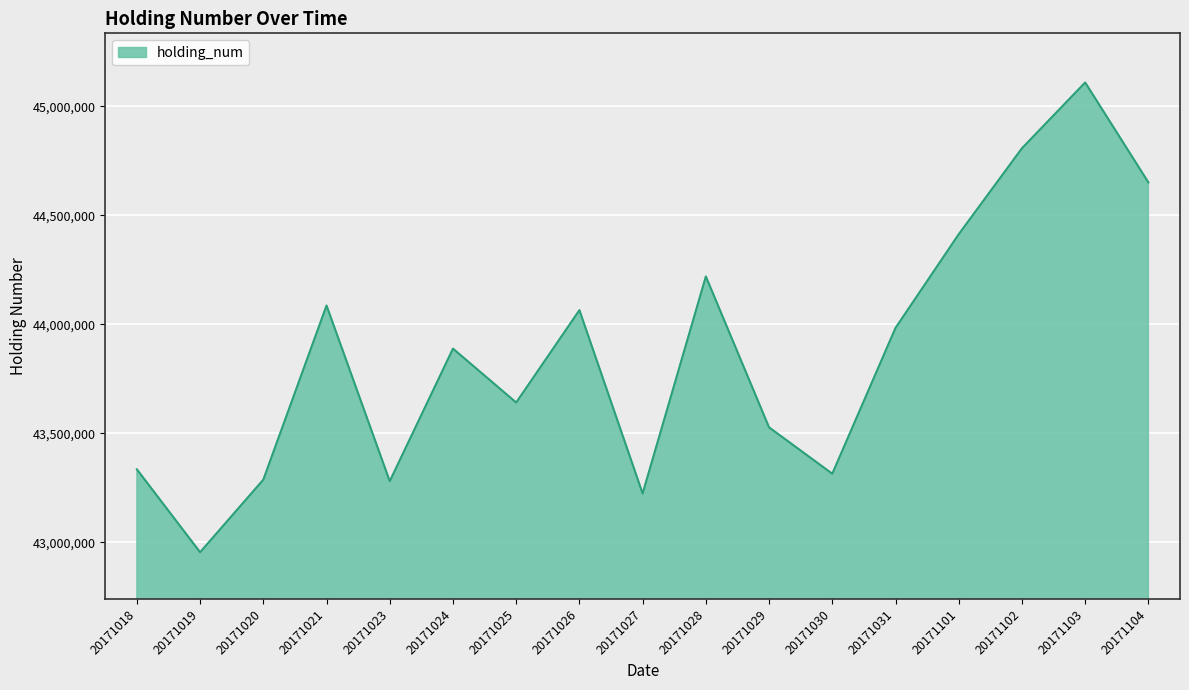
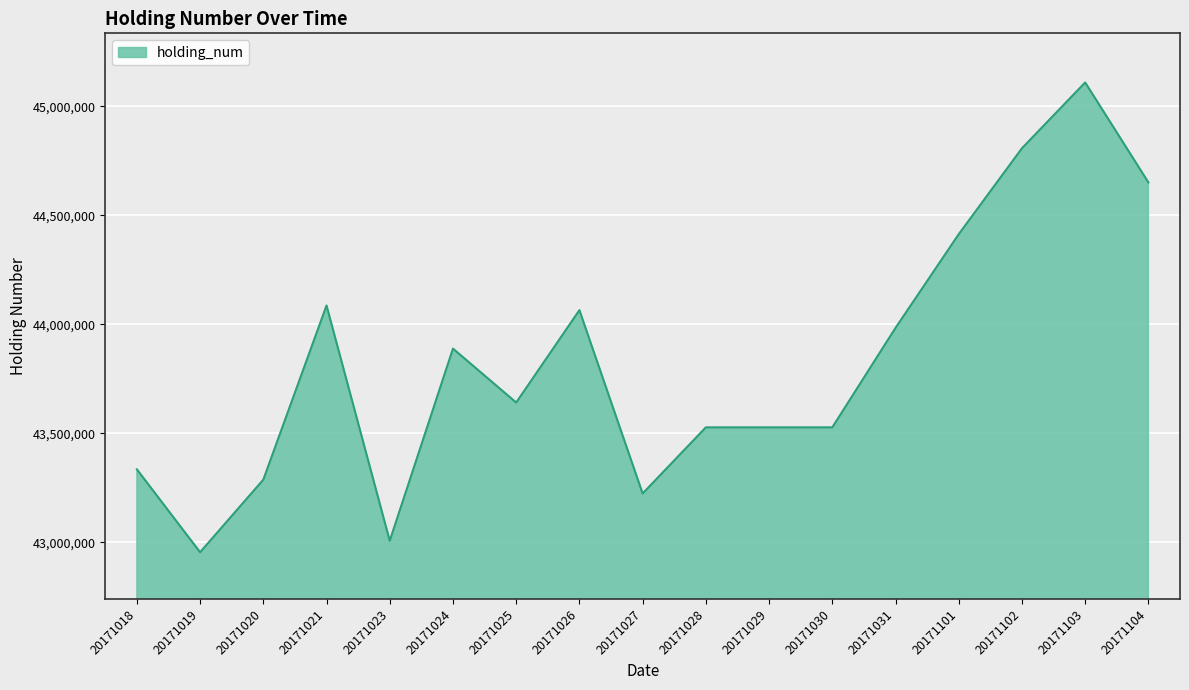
  {
    "20171018": "43,330,000",
    "20171019": "42,950,000",
    "20171020": "43,290,000",
    "20171021": "44,090,000",
-   "20171023": "43,280,000",
+   "20171023": "43,010,000",
    "20171024": "43,890,000",
    "20171025": "43,640,000",
    "20171026": "44,070,000",
    "20171027": "43,220,000",
-   "20171028": "44,220,000",
+   "20171028": "43,530,000",
    "20171029": "43,530,000",
-   "20171030": "43,310,000",
+   "20171030": "43,530,000",
    "20171031": "43,980,000",
    "20171101": "44,410,000",
    "20171102": "44,810,000",
    "20171103": "45,110,000",
    "20171104": "44,650,000"
  }
